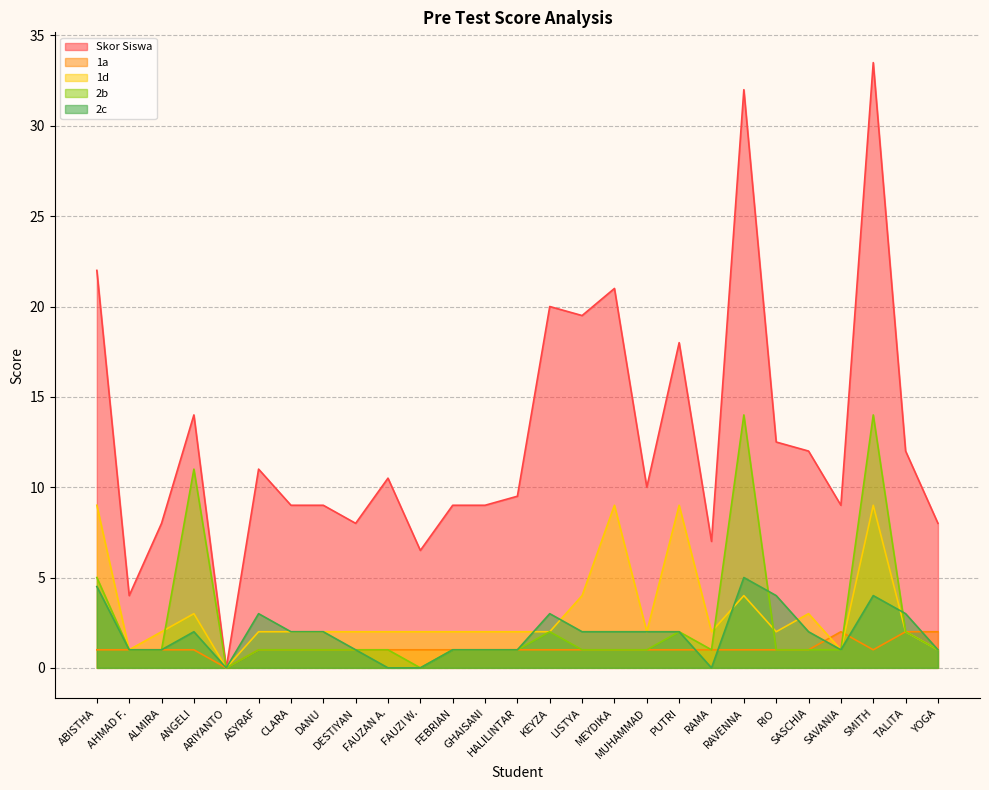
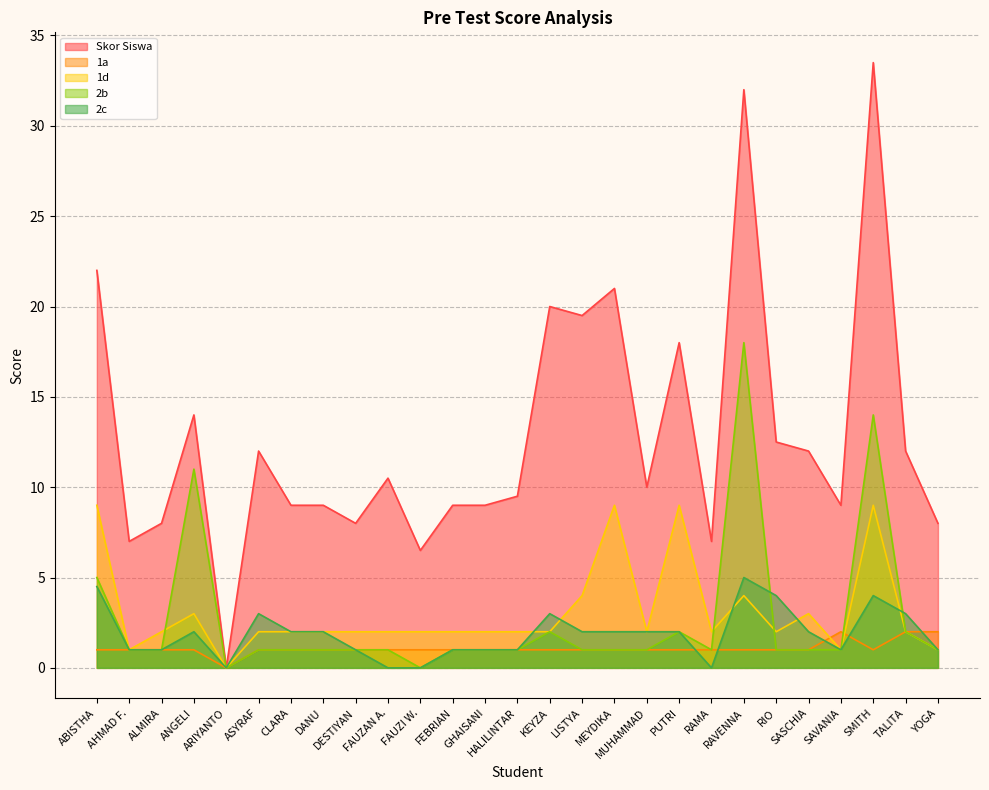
  {
    "Skor Siswa": {
      "ABISTHA": 22,
-     "AHMAD F.": 4,
+     "AHMAD F.": 7,
      "ALMIRA": 8,
      "ANGELI": 14,
-     "ASYRAF": 11,
+     "ASYRAF": 12,
      "CLARA": 9,
      "DANU": 9,
      "DESTIYAN": 8,
      "FAUZAN A.": 10.5,
      "FAUZI W.": 6.5,
      "FEBRIAN": 9,
      "GHAISANI": 9,
      "HALILINTAR": 9.5,
      "KEYZA": 20,
      "LISTYA": 19.5,
      "MEYDIKA": 21,
      "MUHAMMAD": 10,
      "PUTRI": 18,
      "RAMA": 7,
      "RAVENNA": 32,
      "RIO": 12.5,
      "SASCHIA": 12,
      "SAVANIA": 9,
      "SMITH": 33.5,
      "TALITA": 12,
      "YOGA": 8
    },
    "2b": {
      "ABISTHA": 5,
      "ANGELI": 11,
-     "RAVENNA": 14,
+     "RAVENNA": 18,
      "SMITH": 14
    },
    "2c": {
      "ABISTHA": 4.5,
      "ANGELI": 2,
      "ASYRAF": 3,
      "FAUZAN A.": 0,
      "KEYZA": 3,
      "LISTYA": 2,
      "MEYDIKA": 2,
      "RAMA": 0,
      "RAVENNA": 5,
      "RIO": 4,
      "SASCHIA": 2,
      "SMITH": 4,
      "TALITA": 3
    }
  }
